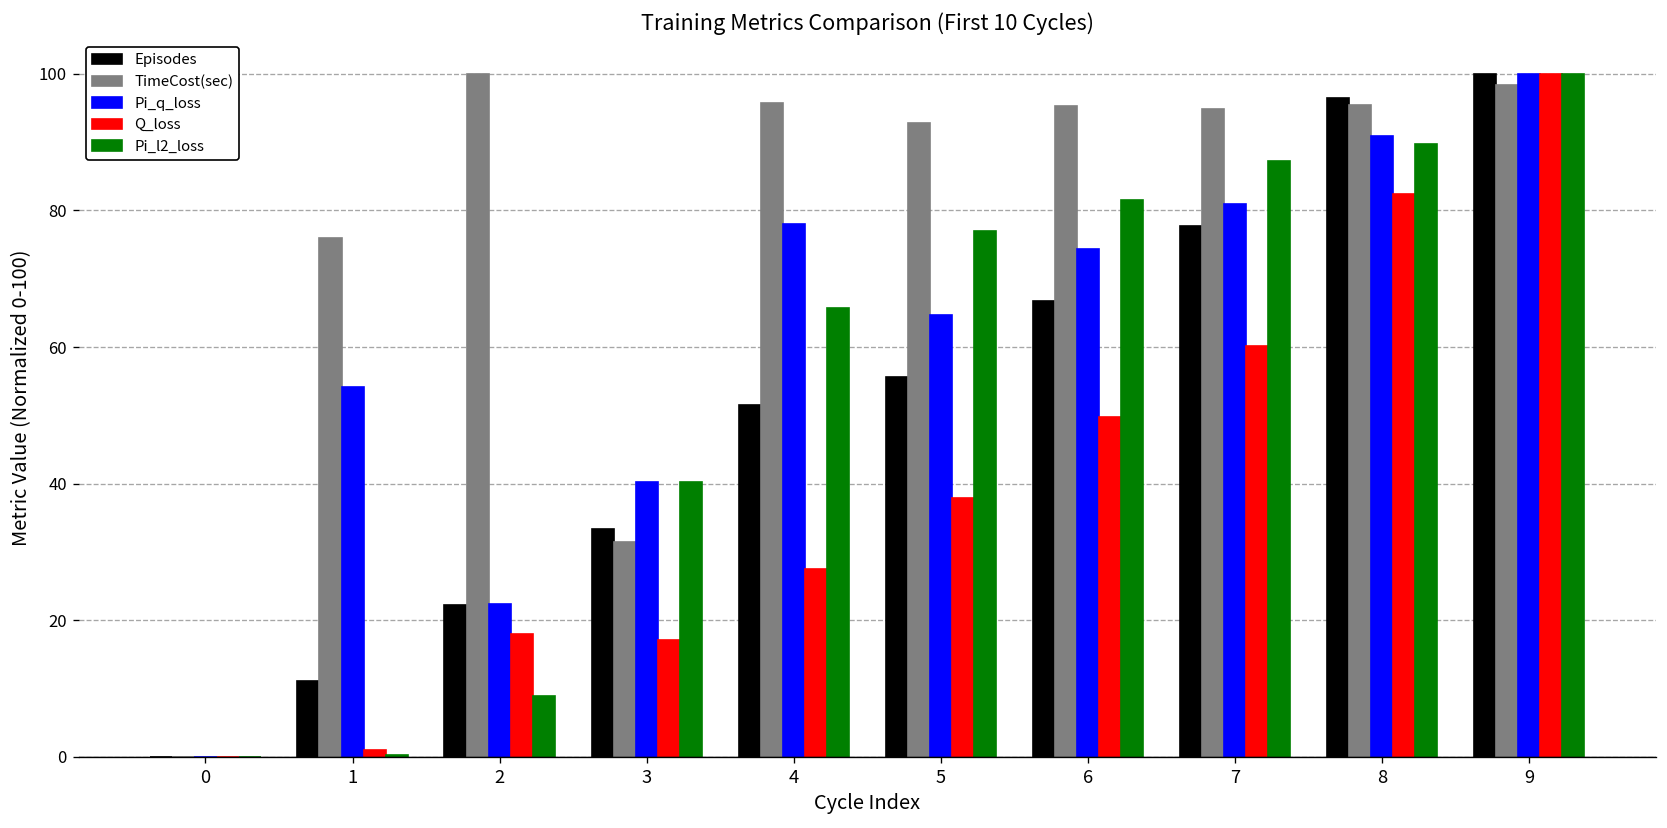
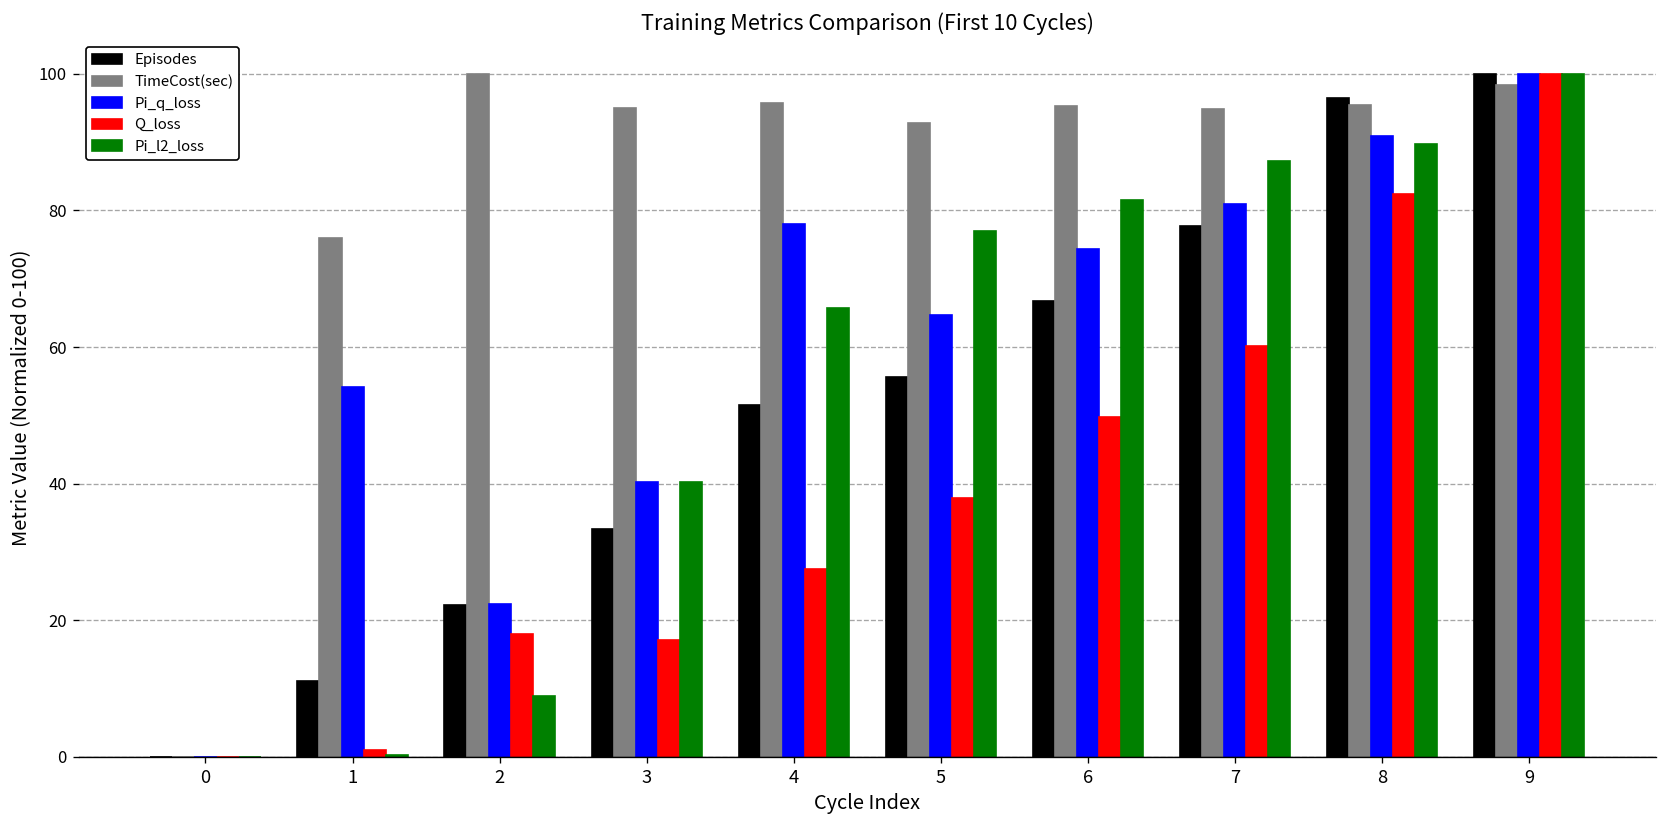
  {
    "Episodes": {
      "0": 0,
      "1": 11,
      "2": 22,
      "3": 33,
      "4": 52,
      "5": 56,
      "6": 67,
      "7": 78,
      "8": 96,
      "9": 100
    },
    "TimeCost(sec)": {
      "0": 0,
      "1": 76,
      "2": 100,
-     "3": 31,
+     "3": 95,
      "4": 96,
      "5": 93,
      "6": 95,
      "7": 95,
      "8": 95,
      "9": 98
    },
    "Pi_q_loss": {
      "0": 0,
      "1": 54,
      "2": 22,
      "3": 40,
      "4": 78,
      "5": 65,
      "6": 74,
      "7": 81,
      "8": 91,
      "9": 100
    },
    "Q_loss": {
      "0": 0,
      "1": 1,
      "2": 18,
      "3": 17,
      "4": 28,
      "5": 38,
      "6": 50,
      "7": 60,
      "8": 82,
      "9": 100
    },
    "Pi_l2_loss": {
      "0": 0,
      "2": 9,
      "3": 40,
      "4": 66,
      "5": 77,
      "6": 82,
      "7": 87,
      "8": 90,
      "9": 100
    }
  }
